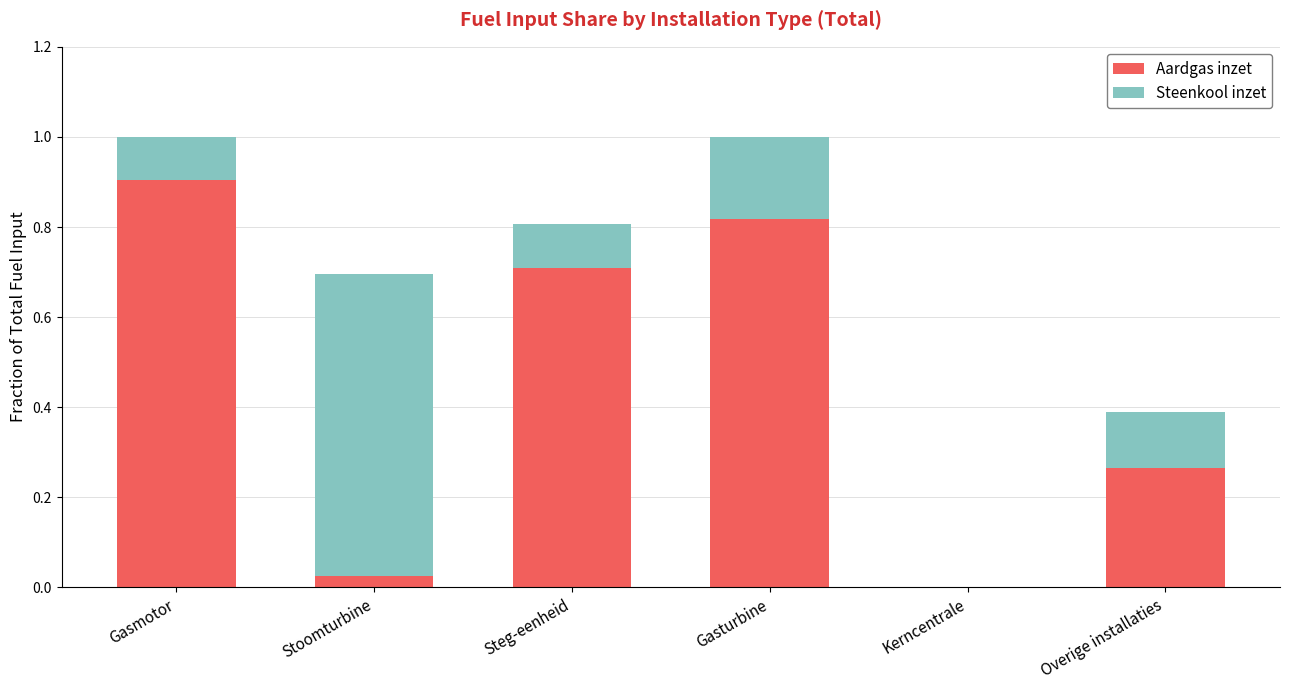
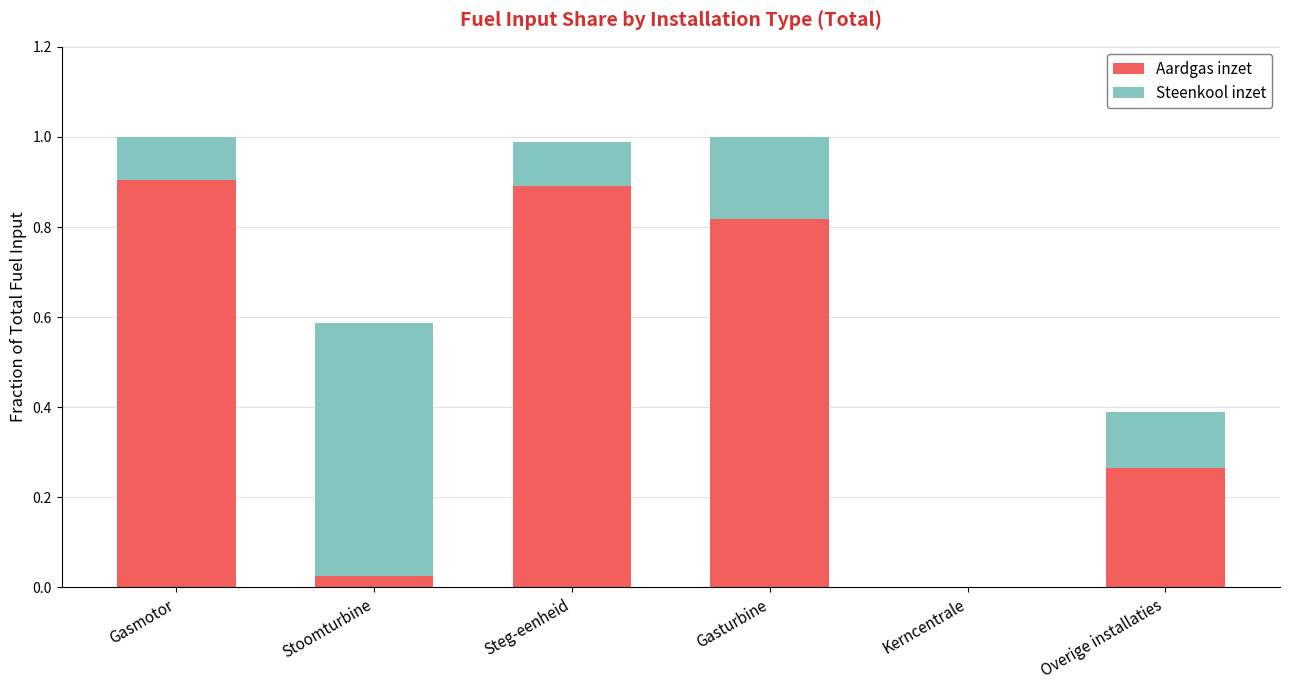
  {
    "Aardgas inzet": {
      "Gasmotor": 0.90,
      "Stoomturbine": 0.03,
-     "Steg-eenheid": 0.71,
+     "Steg-eenheid": 0.89,
      "Gasturbine": 0.82,
      "Kerncentrale": 0.00,
      "Overige installaties": 0.27
    },
    "Steenkool inzet": {
      "Gasmotor": 0.10,
-     "Stoomturbine": 0.67,
+     "Stoomturbine": 0.56,
      "Steg-eenheid": 0.10,
      "Gasturbine": 0.18,
      "Kerncentrale": 0.00,
      "Overige installaties": 0.12
    }
  }
